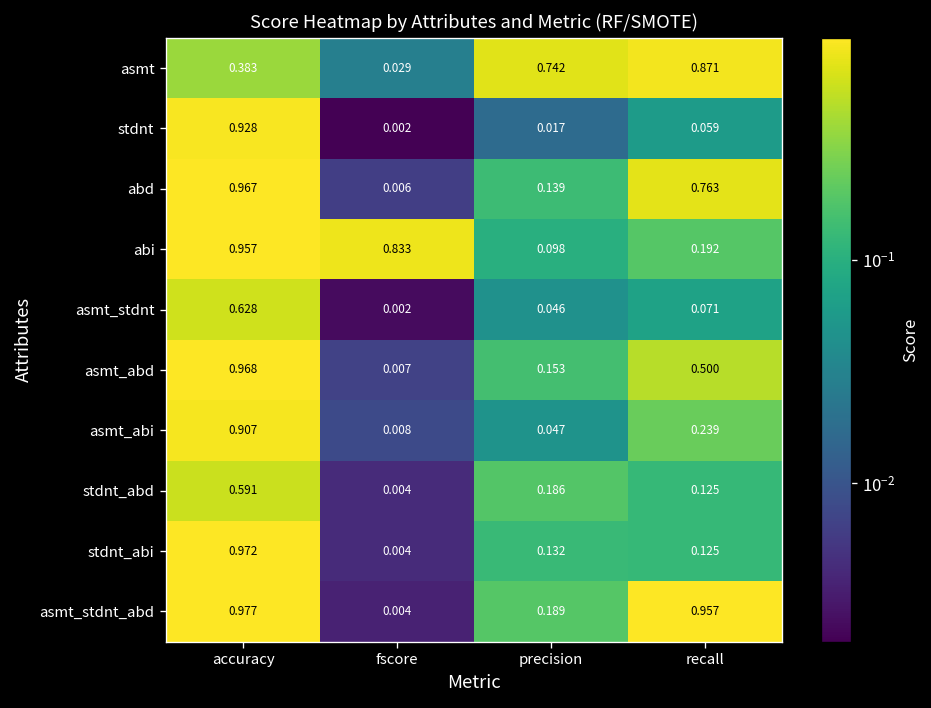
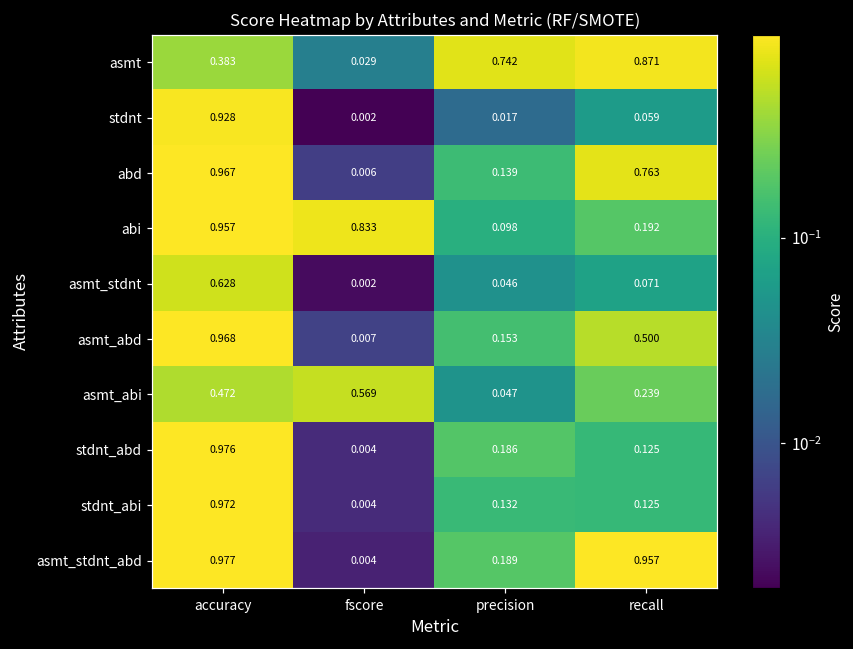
  {
    "asmt": {
      "accuracy": 0.383,
      "fscore": 0.029,
      "precision": 0.742,
      "recall": 0.871
    },
    "stdnt": {
      "accuracy": 0.928,
      "fscore": 0.002,
      "precision": 0.017,
      "recall": 0.059
    },
    "abd": {
      "accuracy": 0.967,
      "fscore": 0.006,
      "precision": 0.139,
      "recall": 0.763
    },
    "abi": {
      "accuracy": 0.957,
      "fscore": 0.833,
      "precision": 0.098,
      "recall": 0.192
    },
    "asmt_stdnt": {
      "accuracy": 0.628,
      "fscore": 0.002,
      "precision": 0.046,
      "recall": 0.071
    },
    "asmt_abd": {
      "accuracy": 0.968,
      "fscore": 0.007,
      "precision": 0.153,
      "recall": 0.500
    },
    "asmt_abi": {
-     "accuracy": 0.907,
-     "fscore": 0.008,
+     "accuracy": 0.472,
+     "fscore": 0.569,
      "precision": 0.047,
      "recall": 0.239
    },
    "stdnt_abd": {
-     "accuracy": 0.591,
+     "accuracy": 0.976,
      "fscore": 0.004,
      "precision": 0.186,
      "recall": 0.125
    },
    "stdnt_abi": {
      "accuracy": 0.972,
      "fscore": 0.004,
      "precision": 0.132,
      "recall": 0.125
    },
    "asmt_stdnt_abd": {
      "accuracy": 0.977,
      "fscore": 0.004,
      "precision": 0.189,
      "recall": 0.957
    }
  }
